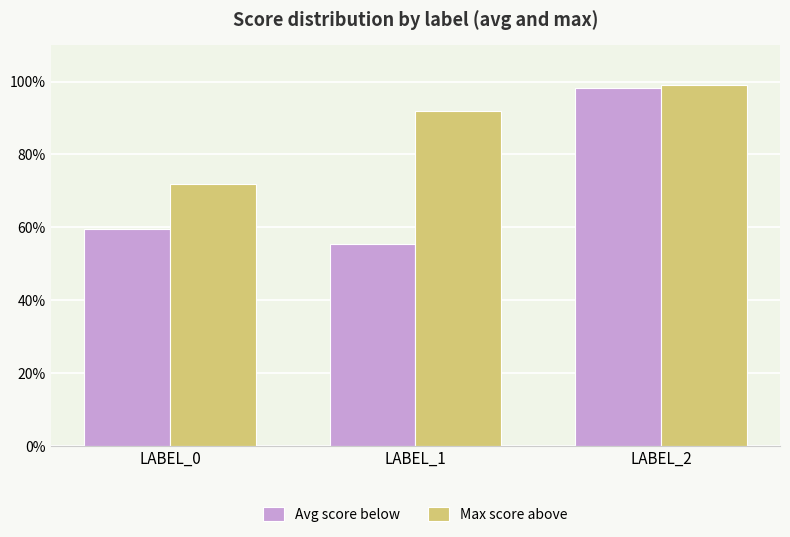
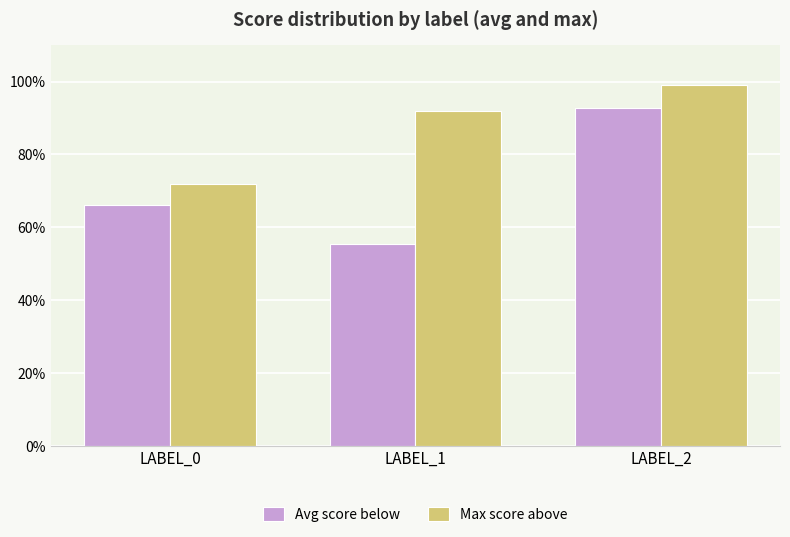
  {
    "Avg score below": {
-     "LABEL_0": "59%",
+     "LABEL_0": "66%",
      "LABEL_1": "55%",
-     "LABEL_2": "98%"
+     "LABEL_2": "93%"
    },
    "Max score above": {
      "LABEL_0": "72%",
      "LABEL_1": "92%",
      "LABEL_2": "99%"
    }
  }
